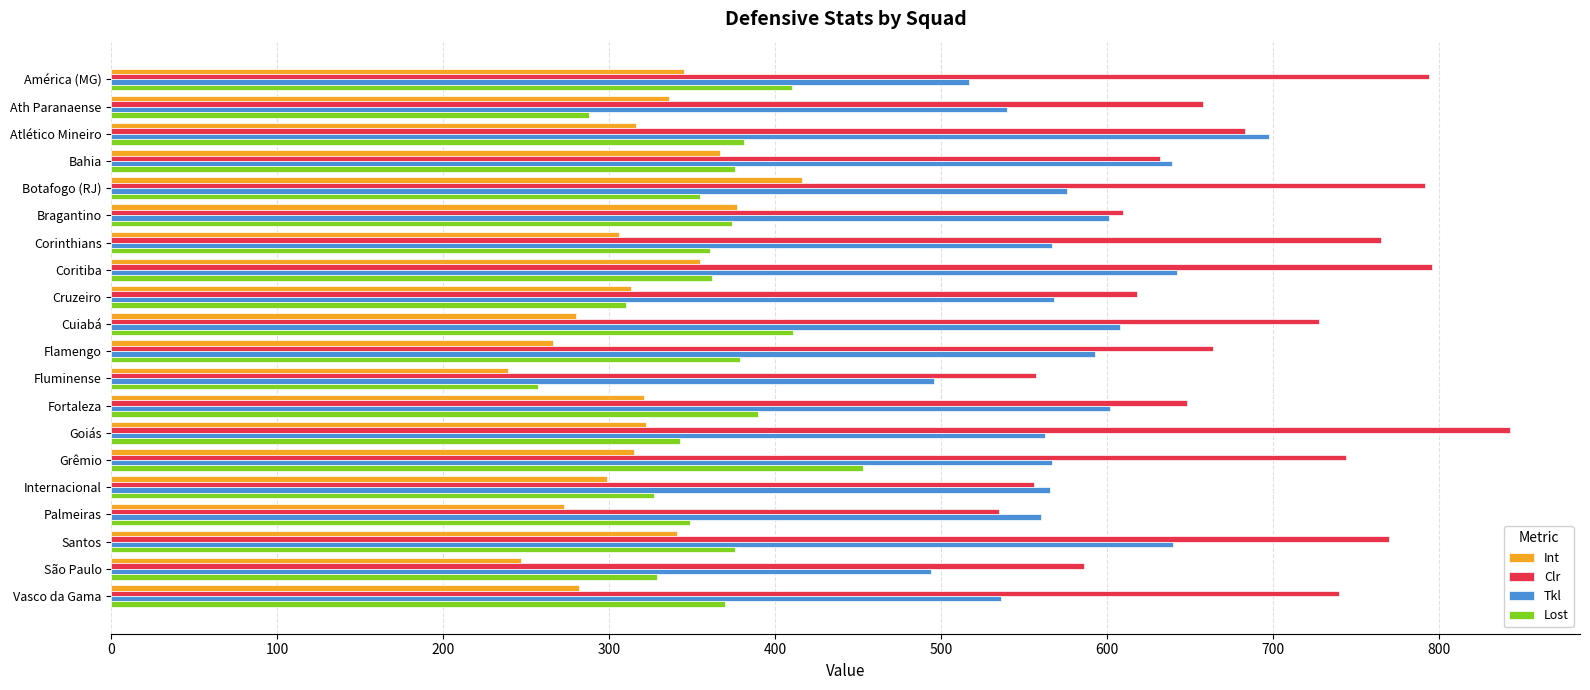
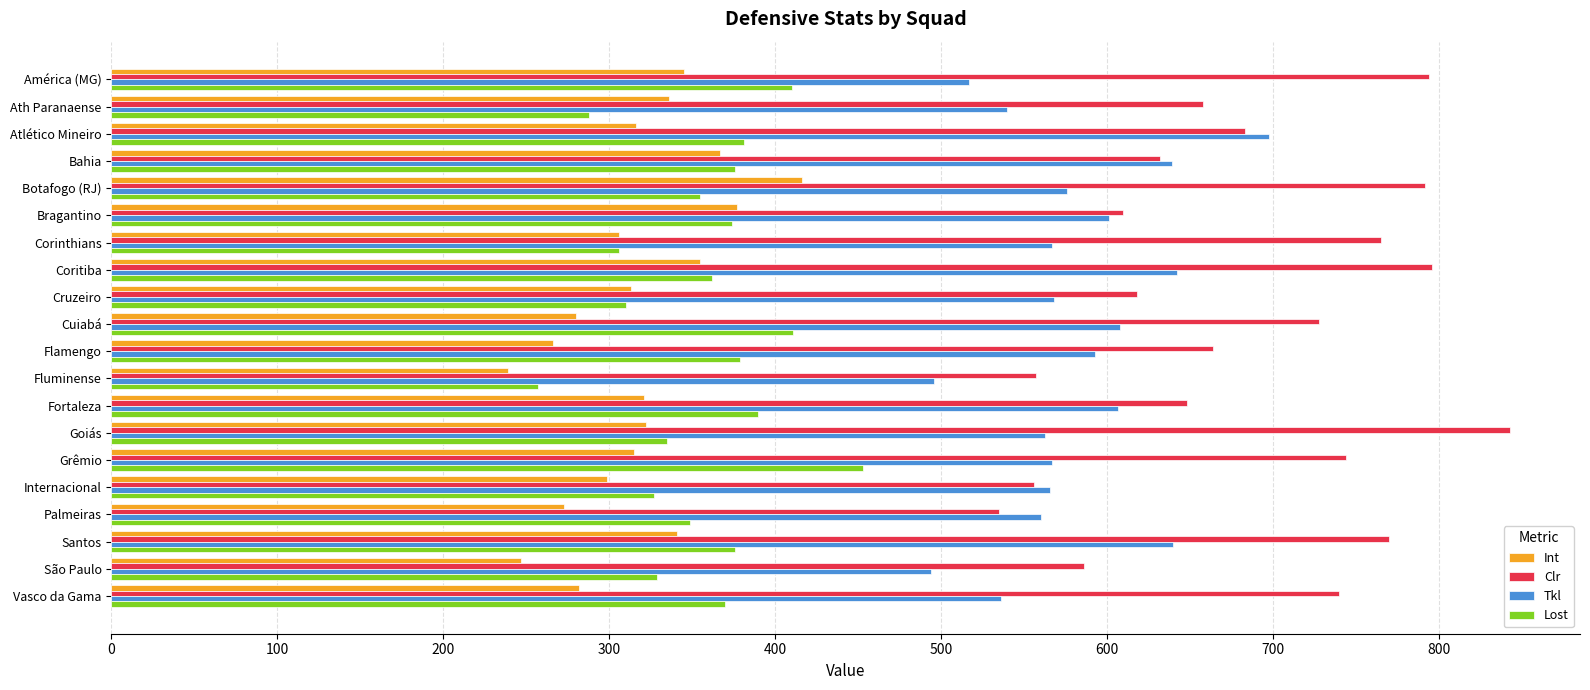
  {
    "Int": {
      "América (MG)": 345,
      "Ath Paranaense": 336,
      "Atlético Mineiro": 316,
      "Bahia": 367,
      "Botafogo (RJ)": 416,
      "Bragantino": 377,
      "Corinthians": 306,
      "Coritiba": 355,
      "Cruzeiro": 313,
      "Cuiabá": 280,
      "Flamengo": 266,
      "Fluminense": 239,
      "Fortaleza": 321,
      "Goiás": 322,
      "Grêmio": 315,
      "Internacional": 299,
      "Palmeiras": 273,
      "Santos": 341,
      "São Paulo": 247,
      "Vasco da Gama": 282
    },
    "Clr": {
      "América (MG)": 794,
      "Ath Paranaense": 658,
      "Atlético Mineiro": 683,
      "Bahia": 632,
      "Botafogo (RJ)": 792,
      "Bragantino": 610,
      "Corinthians": 765,
      "Coritiba": 796,
      "Cruzeiro": 618,
      "Cuiabá": 728,
      "Flamengo": 664,
      "Fluminense": 557,
      "Fortaleza": 648,
      "Goiás": 843,
      "Grêmio": 744,
      "Internacional": 556,
      "Palmeiras": 535,
      "Santos": 770,
      "São Paulo": 586,
      "Vasco da Gama": 740
    },
    "Tkl": {
      "América (MG)": 517,
      "Ath Paranaense": 540,
      "Atlético Mineiro": 698,
      "Bahia": 639,
      "Botafogo (RJ)": 576,
      "Bragantino": 601,
      "Corinthians": 567,
      "Coritiba": 642,
      "Cruzeiro": 568,
      "Cuiabá": 608,
      "Flamengo": 593,
      "Fluminense": 496,
-     "Fortaleza": 602,
+     "Fortaleza": 607,
      "Goiás": 563,
      "Grêmio": 567,
      "Internacional": 566,
      "Palmeiras": 560,
      "Santos": 640,
      "São Paulo": 494,
      "Vasco da Gama": 536
    },
    "Lost": {
      "América (MG)": 410,
      "Ath Paranaense": 288,
      "Atlético Mineiro": 381,
      "Bahia": 376,
      "Botafogo (RJ)": 355,
      "Bragantino": 374,
-     "Corinthians": 361,
+     "Corinthians": 306,
      "Coritiba": 362,
      "Cruzeiro": 310,
      "Cuiabá": 411,
      "Flamengo": 379,
      "Fluminense": 257,
      "Fortaleza": 390,
-     "Goiás": 343,
+     "Goiás": 335,
      "Grêmio": 453,
      "Internacional": 327,
      "Palmeiras": 349,
      "Santos": 376,
      "São Paulo": 329,
      "Vasco da Gama": 370
    }
  }
